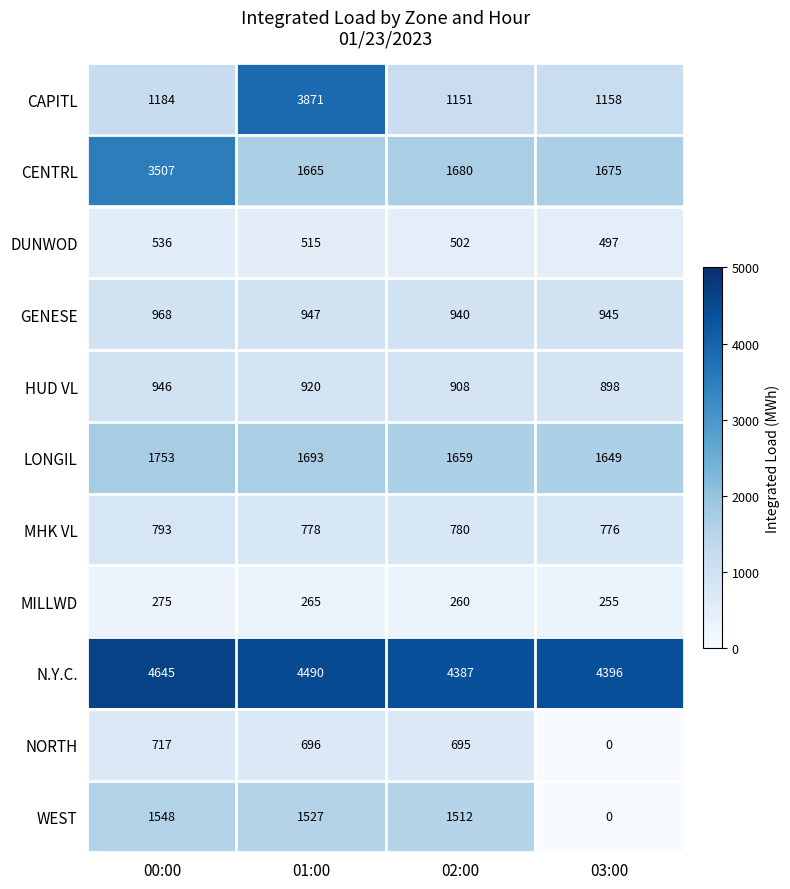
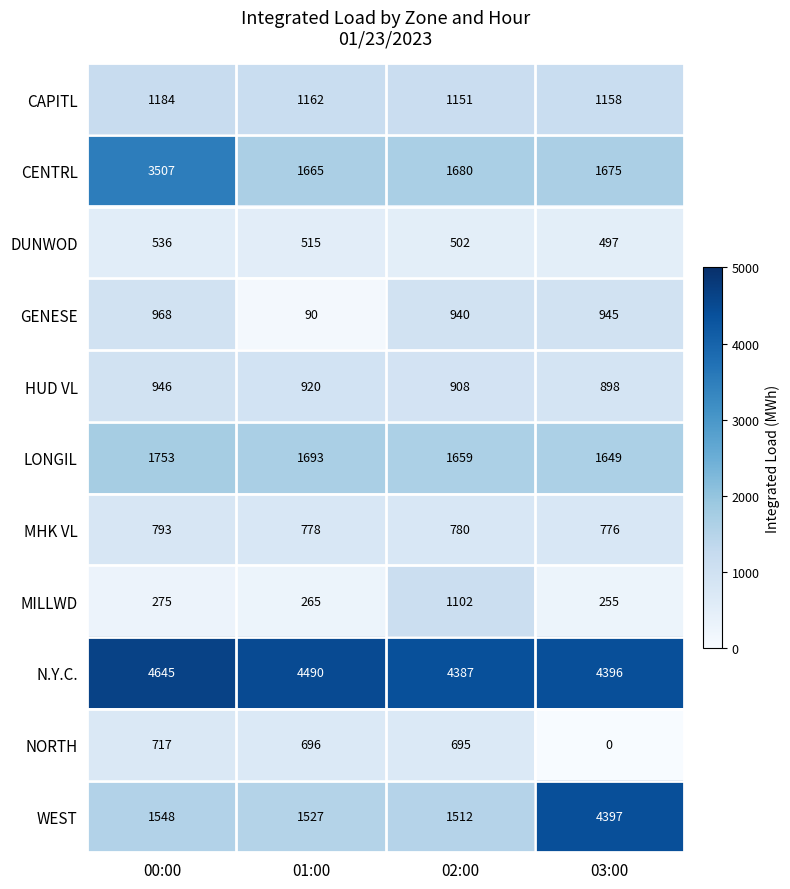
  {
    "CAPITL": {
      "00:00": 1184,
-     "01:00": 3871,
+     "01:00": 1162,
      "02:00": 1151,
      "03:00": 1158
    },
    "CENTRL": {
      "00:00": 3507,
      "01:00": 1665,
      "02:00": 1680,
      "03:00": 1675
    },
    "DUNWOD": {
      "00:00": 536,
      "01:00": 515,
      "02:00": 502,
      "03:00": 497
    },
    "GENESE": {
      "00:00": 968,
-     "01:00": 947,
+     "01:00": 90,
      "02:00": 940,
      "03:00": 945
    },
    "HUD VL": {
      "00:00": 946,
      "01:00": 920,
      "02:00": 908,
      "03:00": 898
    },
    "LONGIL": {
      "00:00": 1753,
      "01:00": 1693,
      "02:00": 1659,
      "03:00": 1649
    },
    "MHK VL": {
      "00:00": 793,
      "01:00": 778,
      "02:00": 780,
      "03:00": 776
    },
    "MILLWD": {
      "00:00": 275,
      "01:00": 265,
-     "02:00": 260,
+     "02:00": 1102,
      "03:00": 255
    },
    "N.Y.C.": {
      "00:00": 4645,
      "01:00": 4490,
      "02:00": 4387,
      "03:00": 4396
    },
    "NORTH": {
      "00:00": 717,
      "01:00": 696,
      "02:00": 695,
      "03:00": 0
    },
    "WEST": {
      "00:00": 1548,
      "01:00": 1527,
      "02:00": 1512,
-     "03:00": 0
+     "03:00": 4397
    }
  }
